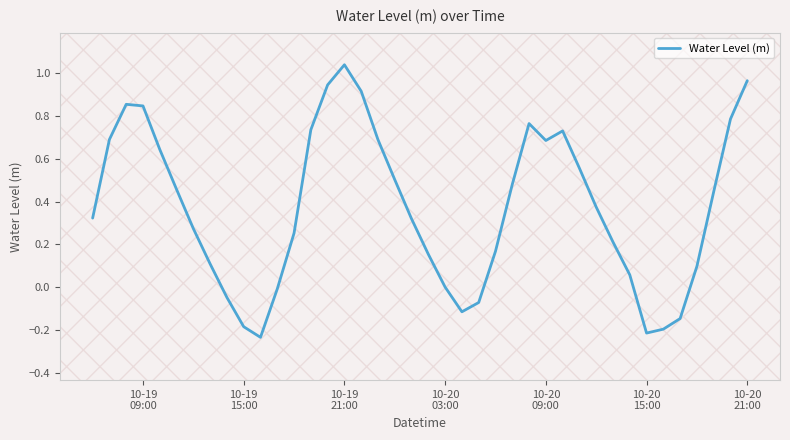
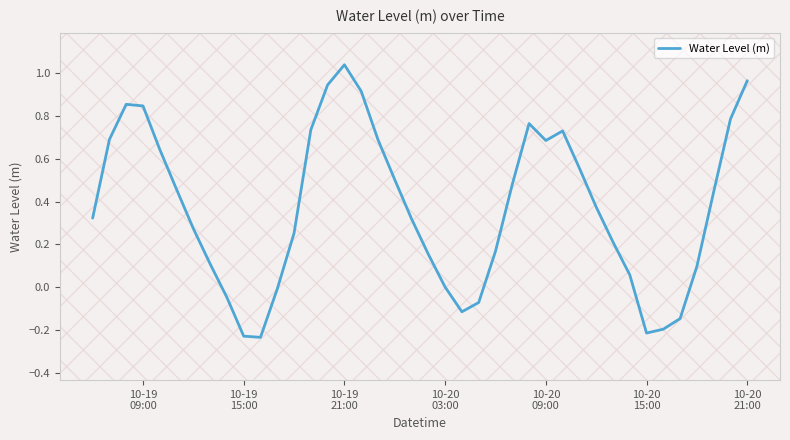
  {
    "Water Level (m)": {
      "10-19 09:00": 0.85,
-     "10-19 15:00": -0.18,
+     "10-19 15:00": -0.23,
      "10-19 21:00": 1.04,
      "10-20 03:00": 0.00,
      "10-20 09:00": 0.69,
      "10-20 15:00": -0.21,
      "10-20 21:00": 0.97
    }
  }
